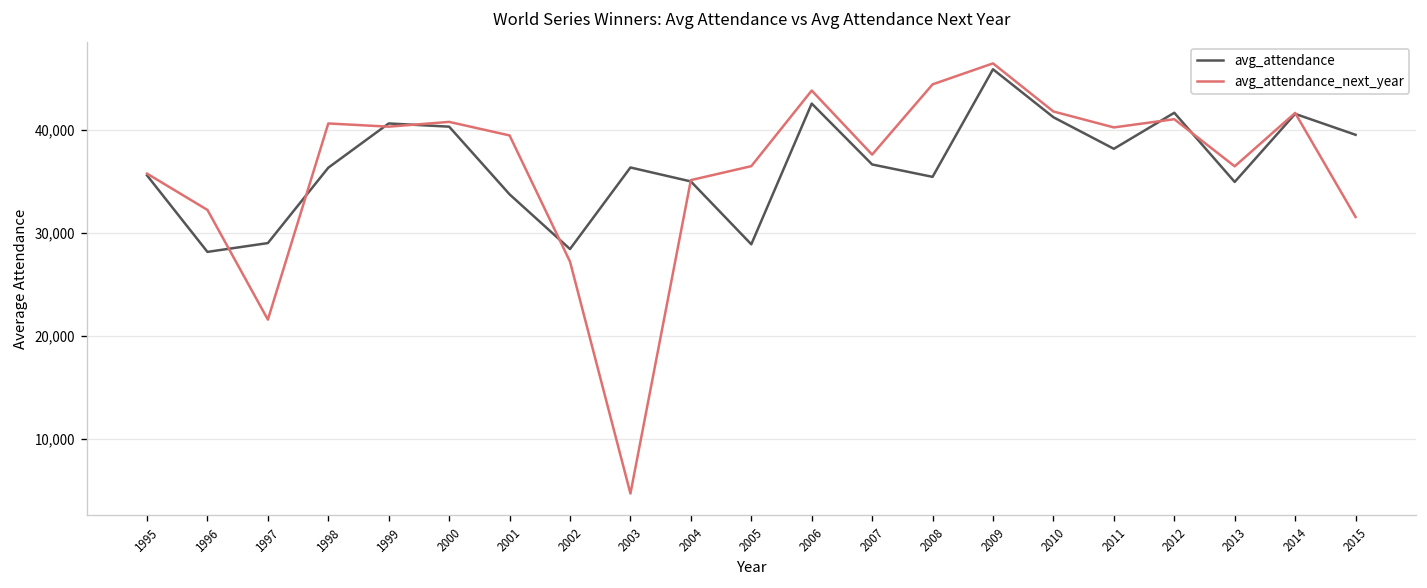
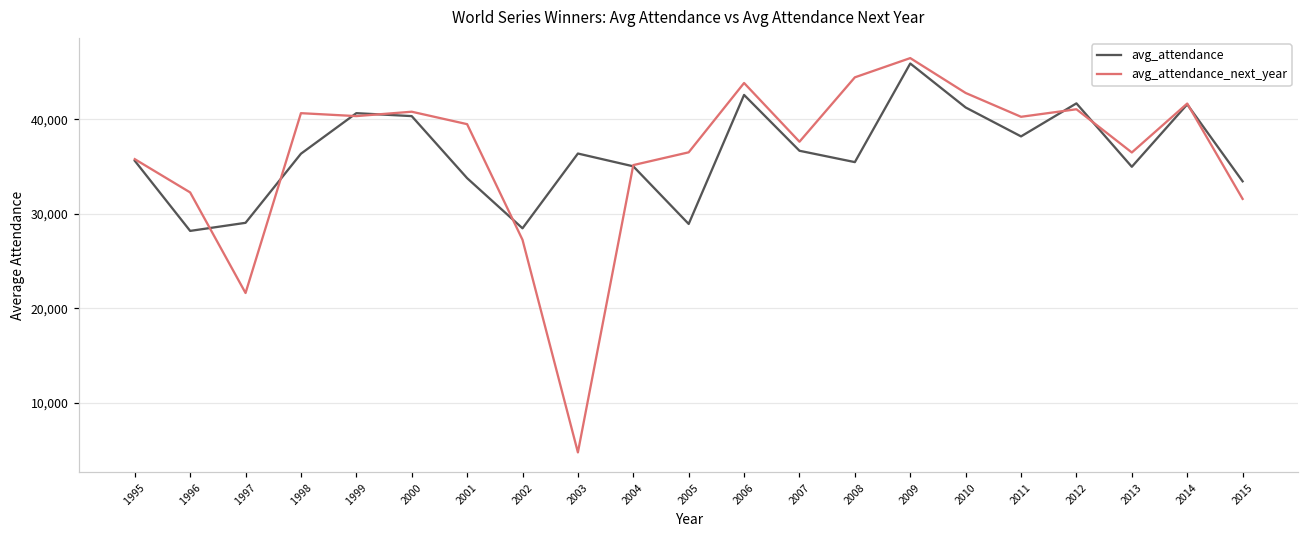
  {
    "avg_attendance": {
      "1996": "28,000",
      "1997": "29,000",
      "1998": "36,000",
      "1999": "41,000",
      "2000": "40,000",
      "2001": "34,000",
      "2002": "28,000",
      "2003": "36,000",
      "2005": "29,000",
      "2006": "43,000",
      "2007": "37,000",
      "2008": "35,000",
      "2009": "46,000",
      "2010": "41,000",
      "2011": "38,000",
      "2012": "42,000",
      "2013": "35,000",
-     "2015": "40,000"
+     "2015": "33,000"
    },
    "avg_attendance_next_year": {
      "1996": "32,000",
      "1997": "22,000",
      "1998": "41,000",
      "1999": "40,000",
      "2000": "41,000",
      "2001": "39,000",
      "2002": "27,000",
      "2003": "5,000",
      "2005": "37,000",
      "2006": "44,000",
      "2007": "38,000",
      "2008": "44,000",
      "2009": "46,000",
-     "2010": "42,000",
+     "2010": "43,000",
      "2011": "40,000",
      "2012": "41,000",
      "2013": "36,000",
      "2015": "32,000"
    }
  }
